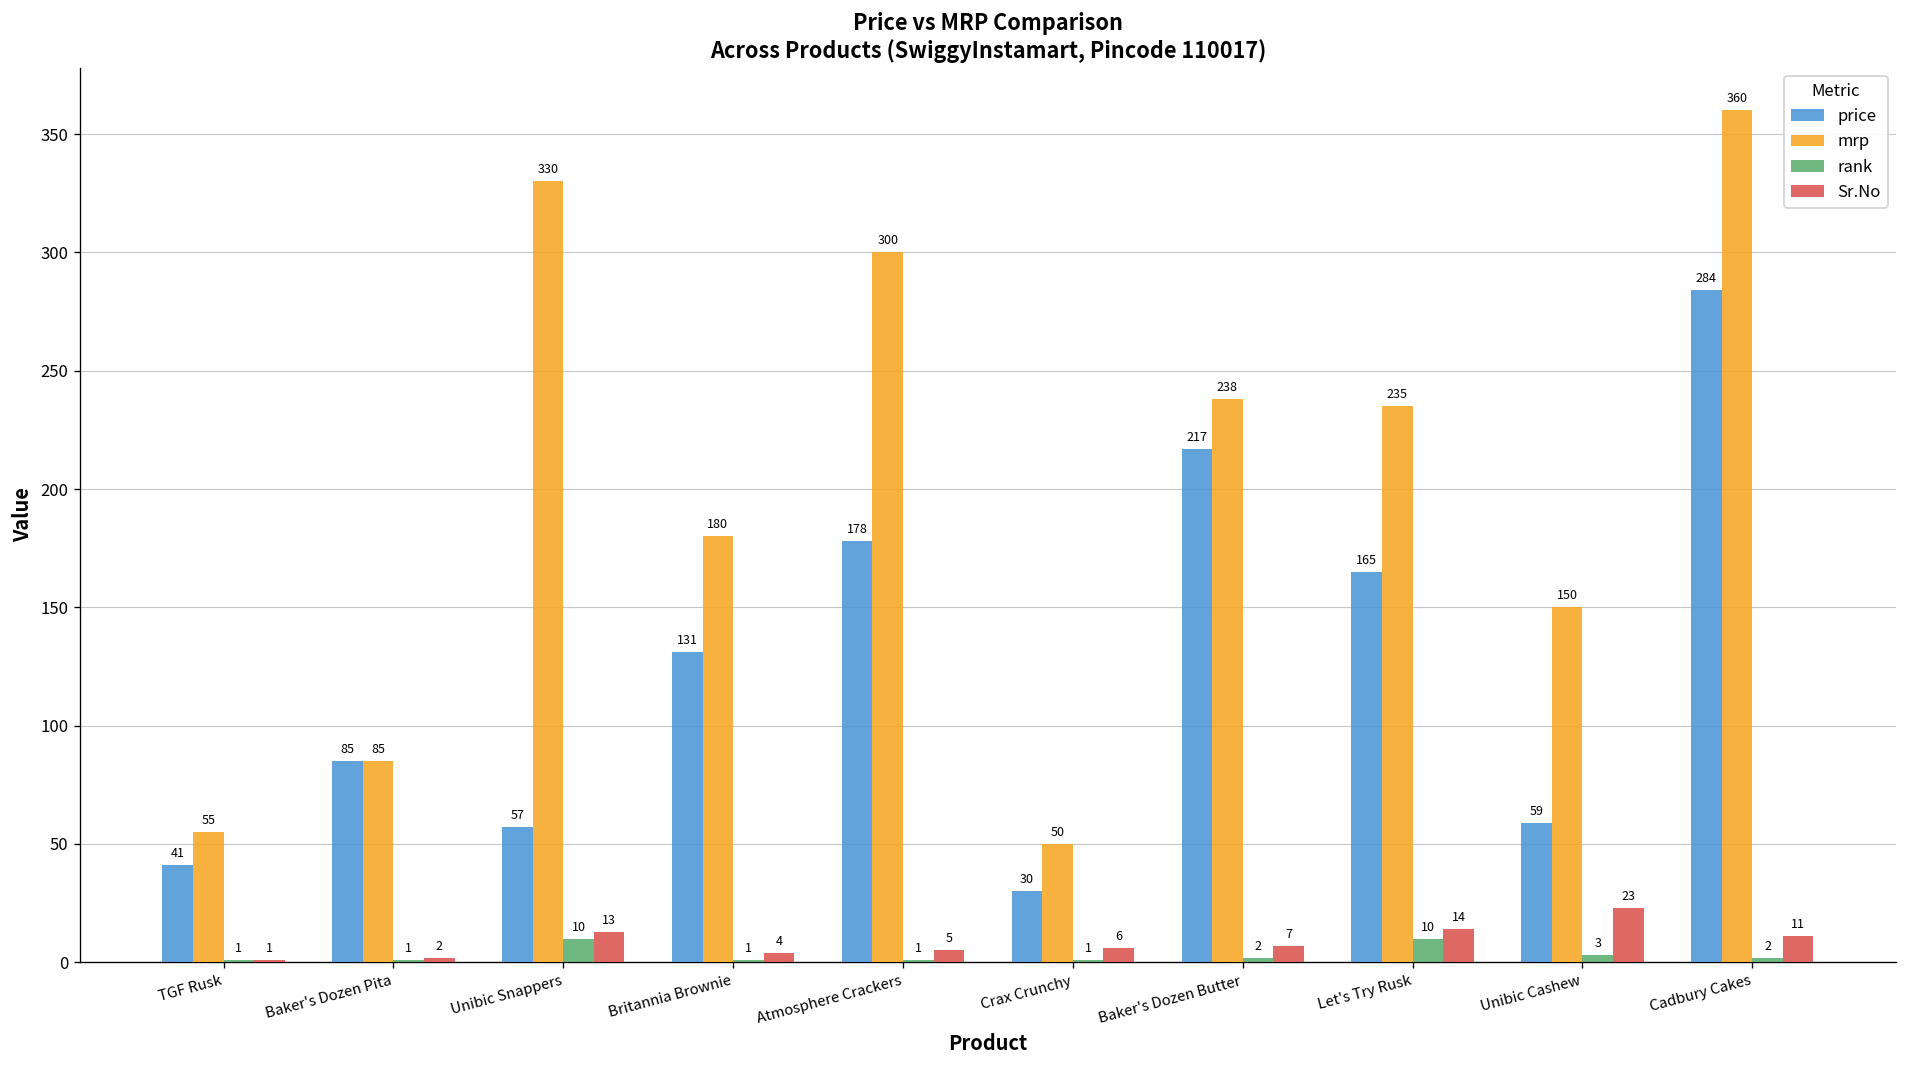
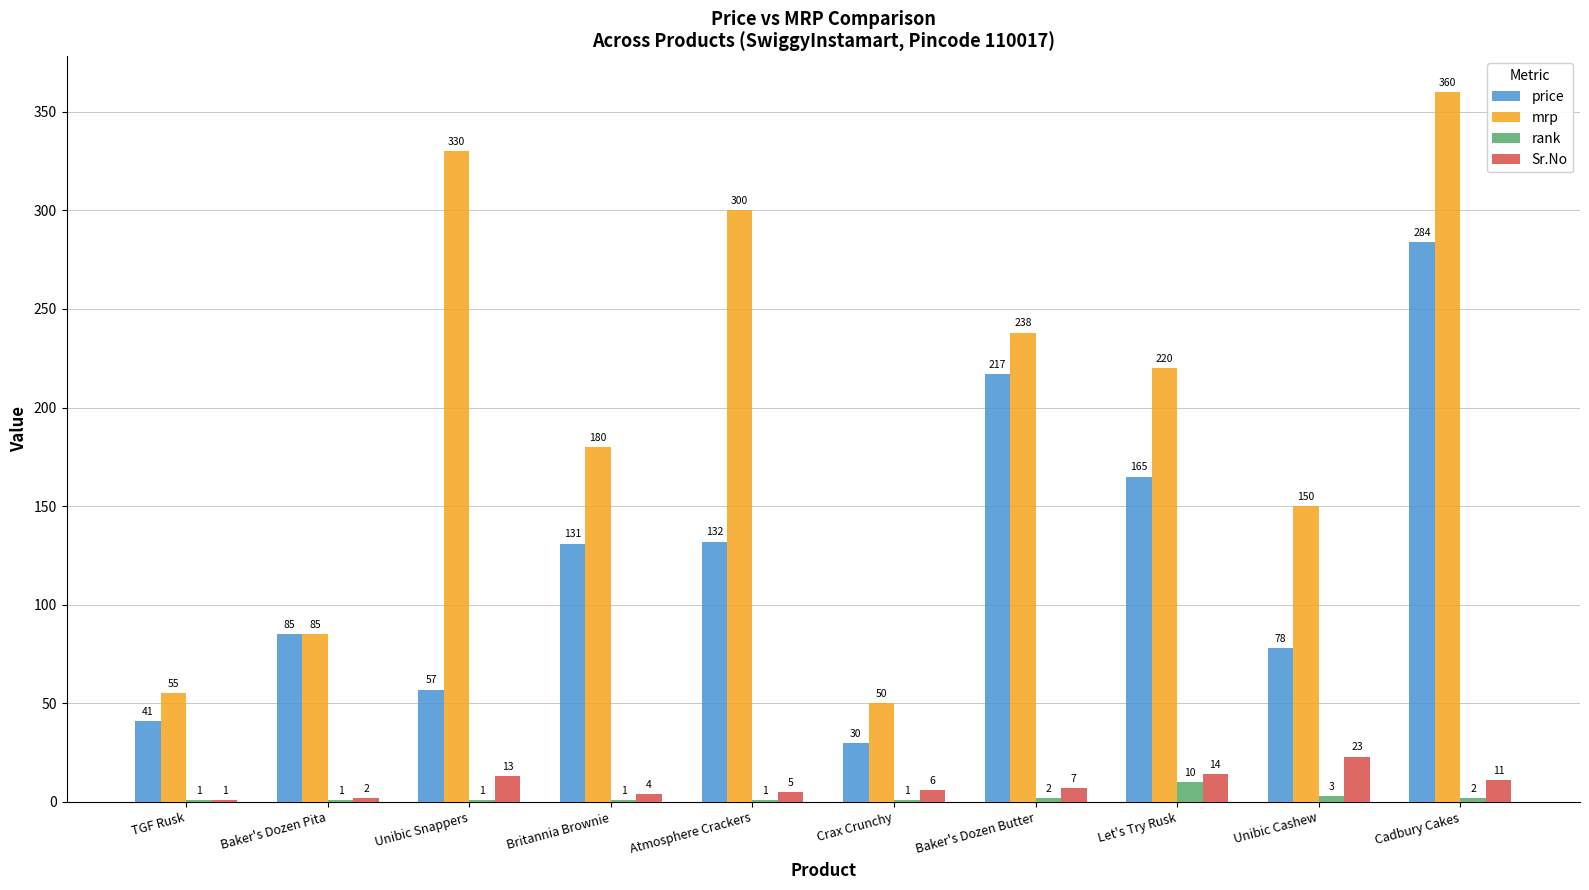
  {
    "price": {
      "TGF Rusk": 41,
      "Baker's Dozen Pita": 85,
      "Unibic Snappers": 57,
      "Britannia Brownie": 131,
-     "Atmosphere Crackers": 178,
+     "Atmosphere Crackers": 132,
      "Crax Crunchy": 30,
      "Baker's Dozen Butter": 217,
      "Let's Try Rusk": 165,
-     "Unibic Cashew": 59,
+     "Unibic Cashew": 78,
      "Cadbury Cakes": 284
    },
    "mrp": {
      "TGF Rusk": 55,
      "Baker's Dozen Pita": 85,
      "Unibic Snappers": 330,
      "Britannia Brownie": 180,
      "Atmosphere Crackers": 300,
      "Crax Crunchy": 50,
      "Baker's Dozen Butter": 238,
-     "Let's Try Rusk": 235,
+     "Let's Try Rusk": 220,
      "Unibic Cashew": 150,
      "Cadbury Cakes": 360
    },
    "rank": {
      "TGF Rusk": 1,
      "Baker's Dozen Pita": 1,
-     "Unibic Snappers": 10,
+     "Unibic Snappers": 1,
      "Britannia Brownie": 1,
      "Atmosphere Crackers": 1,
      "Crax Crunchy": 1,
      "Baker's Dozen Butter": 2,
      "Let's Try Rusk": 10,
      "Unibic Cashew": 3,
      "Cadbury Cakes": 2
    },
    "Sr.No": {
      "TGF Rusk": 1,
      "Baker's Dozen Pita": 2,
      "Unibic Snappers": 13,
      "Britannia Brownie": 4,
      "Atmosphere Crackers": 5,
      "Crax Crunchy": 6,
      "Baker's Dozen Butter": 7,
      "Let's Try Rusk": 14,
      "Unibic Cashew": 23,
      "Cadbury Cakes": 11
    }
  }
